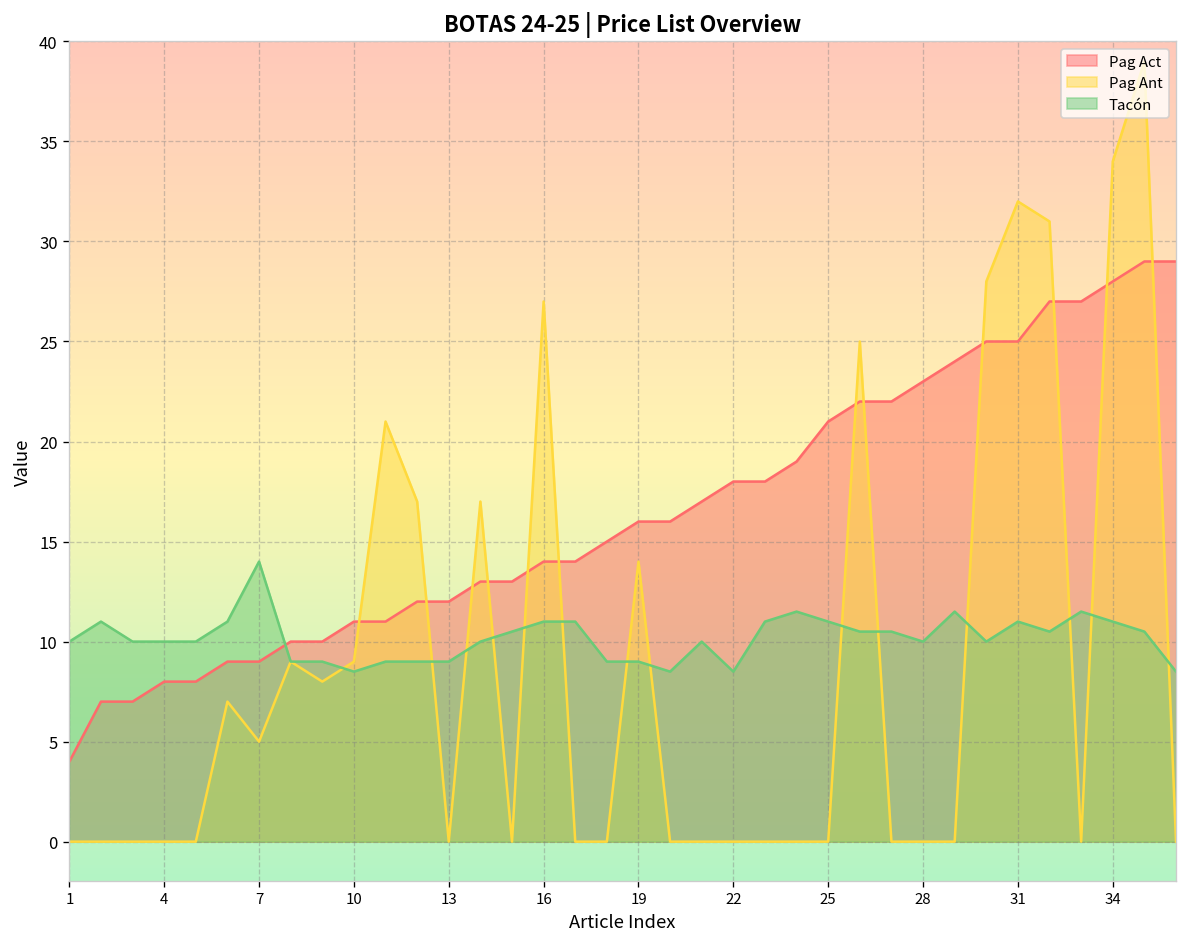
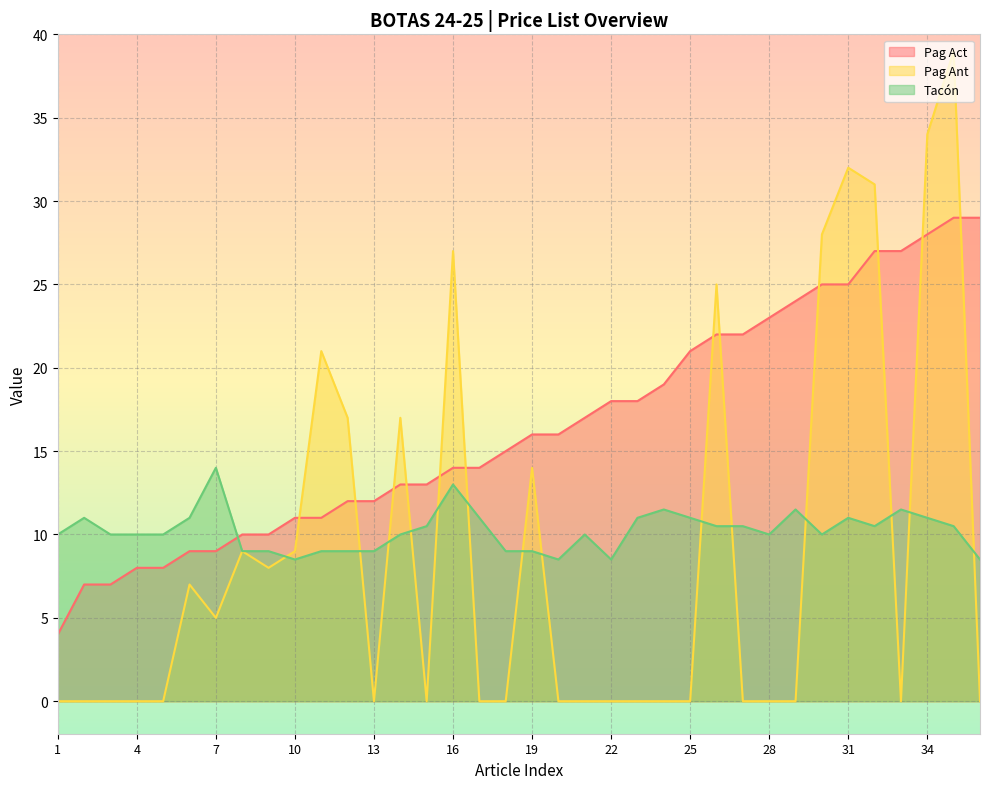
  {
    "Pag Act": {
      "1": 4,
      "4": 8,
      "7": 9,
      "10": 11,
      "13": 12,
      "16": 14,
      "19": 16,
      "22": 18,
      "25": 21,
      "28": 23,
      "31": 25,
      "34": 28
    },
    "Pag Ant": {
      "1": 0,
      "4": 0,
      "7": 5,
      "10": 9,
      "13": 0,
      "16": 27,
      "19": 14,
      "22": 0,
      "25": 0,
      "28": 0,
      "31": 32,
      "34": 34
    },
    "Tacón": {
      "1": 10,
      "4": 10,
      "7": 14,
      "10": 8.5,
      "13": 9,
-     "16": 11,
+     "16": 13,
      "19": 9,
      "22": 8.5,
      "25": 11,
      "28": 10,
      "31": 11,
      "34": 11
    }
  }
